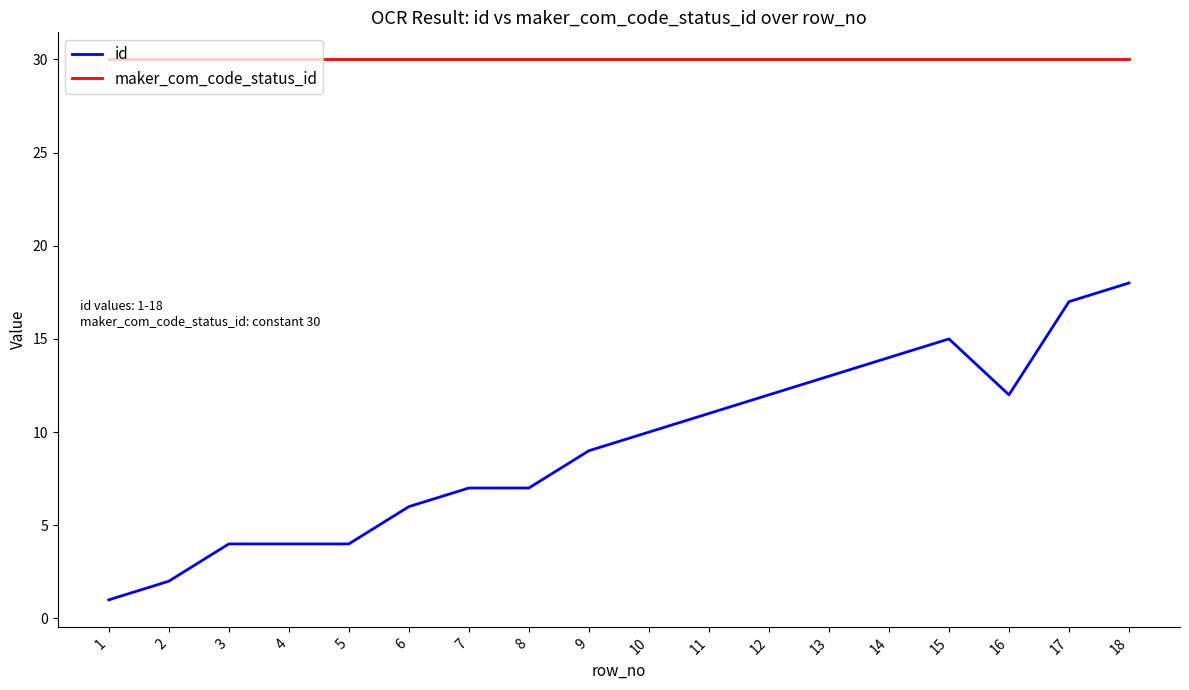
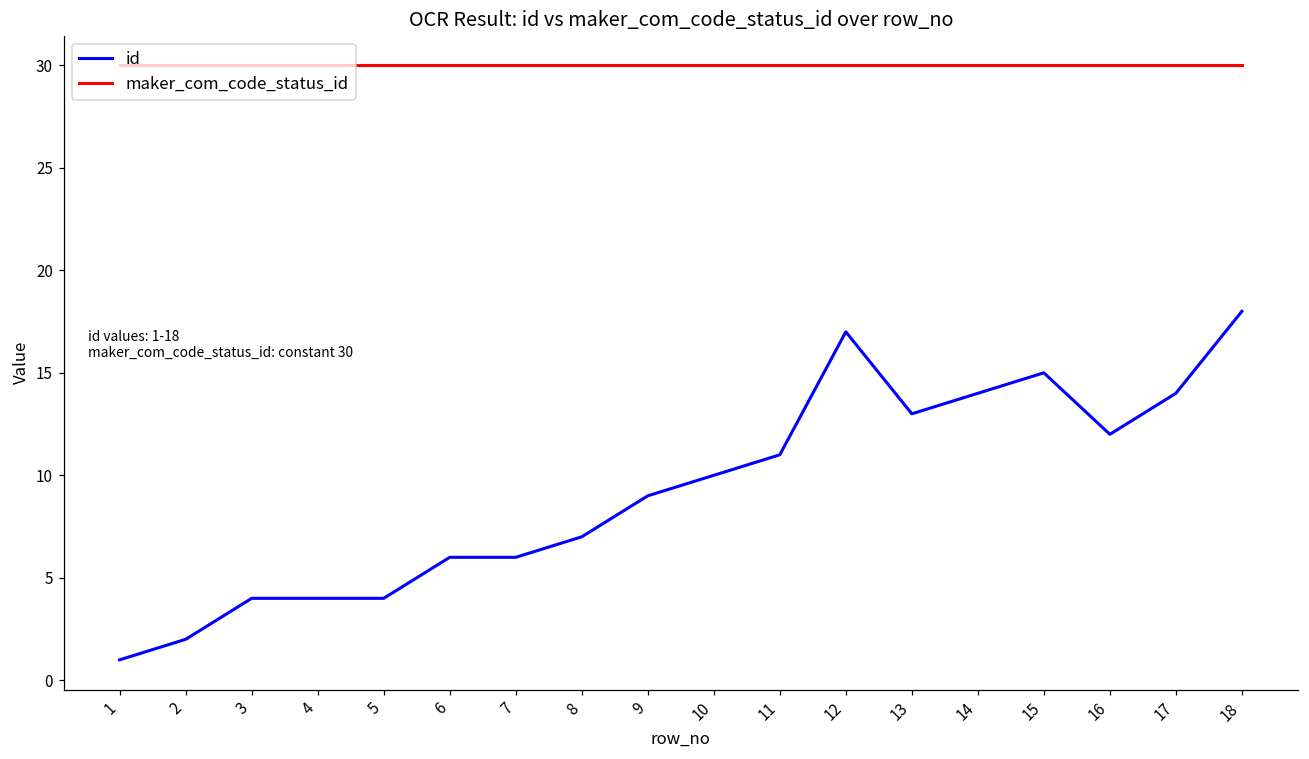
  {
    "id": {
      "1": 1,
      "2": 2,
      "3": 4,
      "4": 4,
      "5": 4,
      "6": 6,
-     "7": 7,
+     "7": 6,
      "8": 7,
      "9": 9,
      "10": 10,
      "11": 11,
-     "12": 12,
+     "12": 17,
      "13": 13,
      "14": 14,
      "15": 15,
      "16": 12,
-     "17": 17,
+     "17": 14,
      "18": 18
    },
    "maker_com_code_status_id": {
      "5": 30,
      "6": 30,
      "7": 30,
      "8": 30,
      "9": 30,
      "10": 30,
      "11": 30,
      "12": 30,
      "13": 30,
      "14": 30,
      "15": 30,
      "16": 30,
      "17": 30,
      "18": 30
    }
  }
